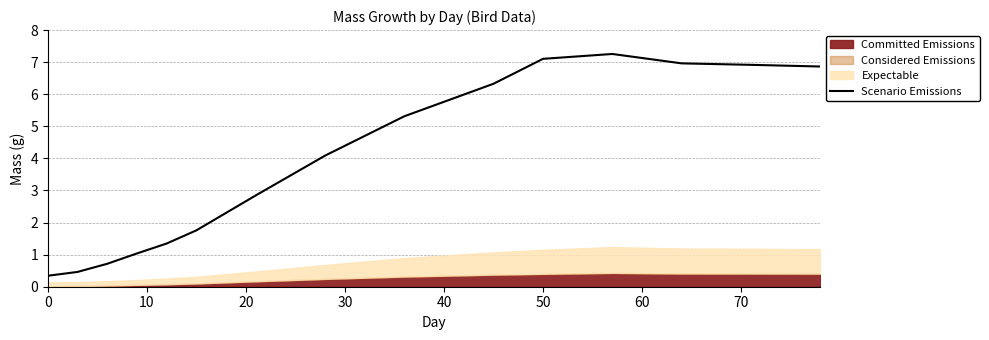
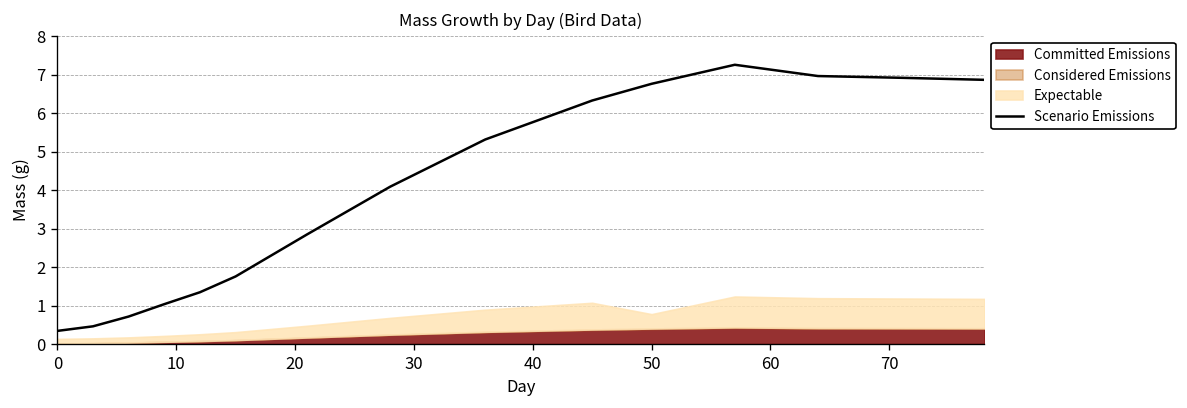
  {
    "Scenario Emissions": {
      "0": 0.3,
-     "50": 7.1
+     "50": 6.8
    },
    "Expectable": {
      "0": 0.1,
-     "50": 0.7
+     "50": 0.4
    }
  }
